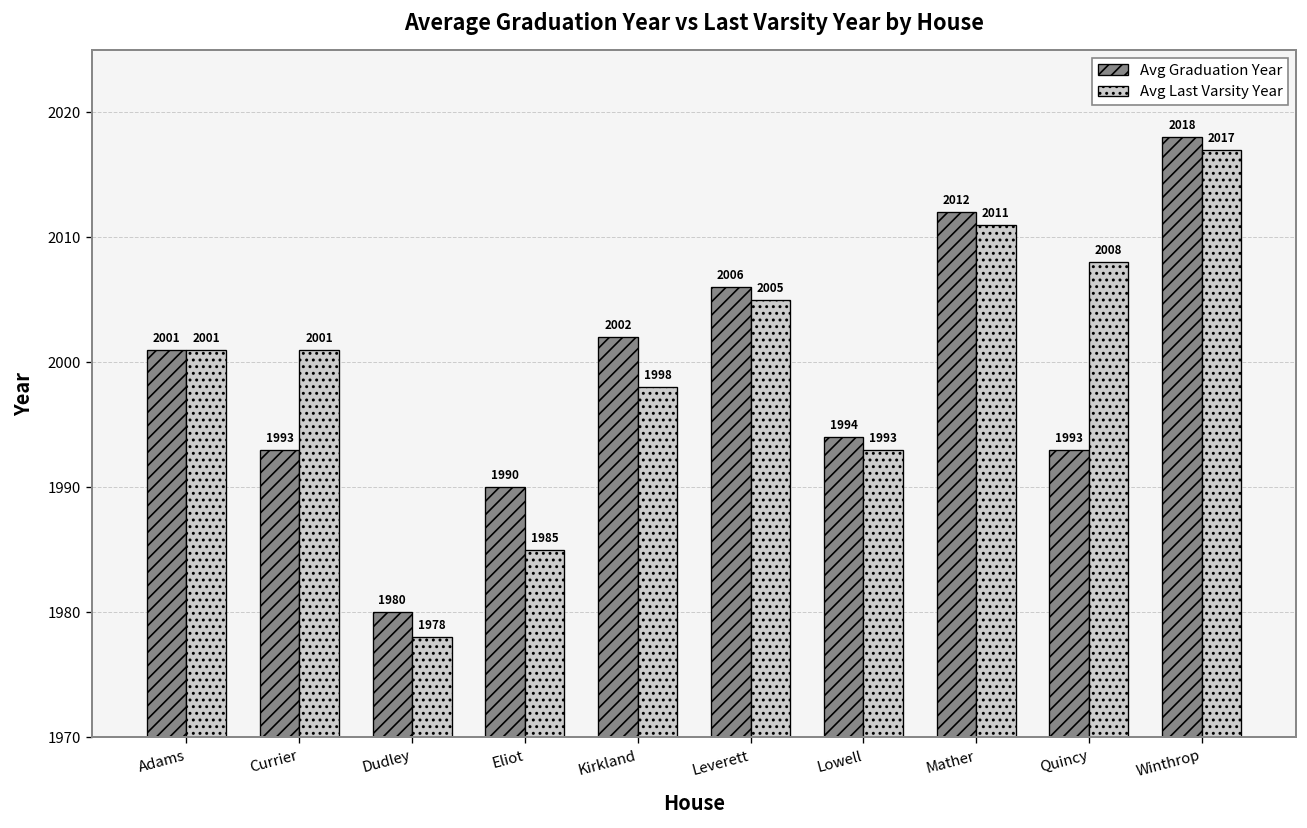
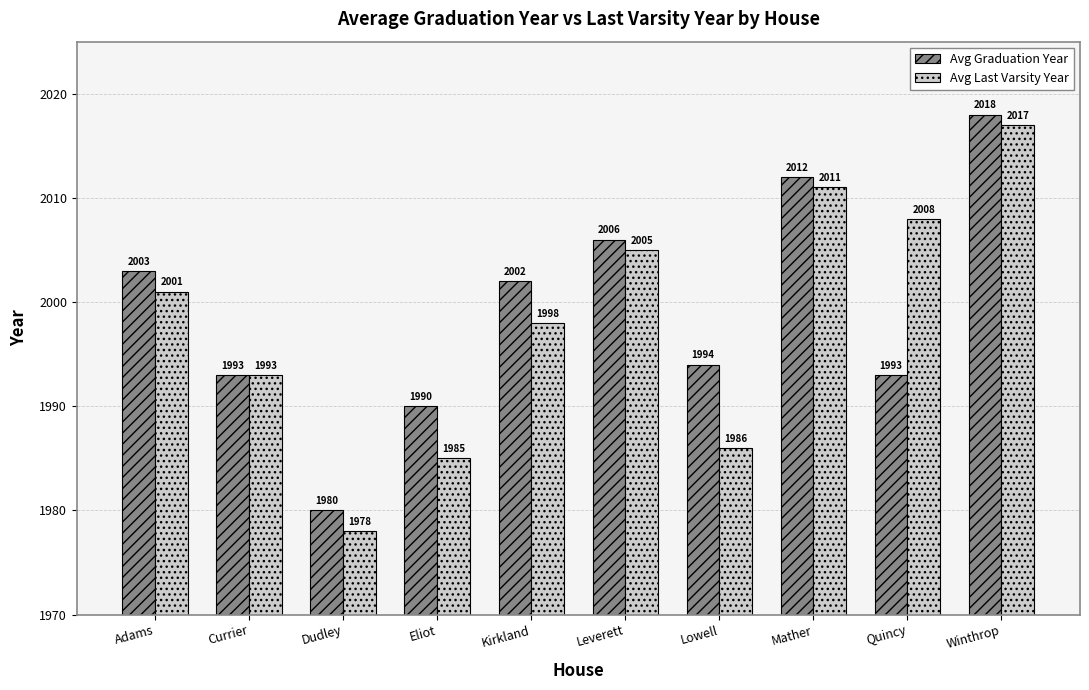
  {
    "Avg Graduation Year": {
-     "Adams": 2001,
+     "Adams": 2003,
      "Currier": 1993,
      "Dudley": 1980,
      "Eliot": 1990,
      "Kirkland": 2002,
      "Leverett": 2006,
      "Lowell": 1994,
      "Mather": 2012,
      "Quincy": 1993,
      "Winthrop": 2018
    },
    "Avg Last Varsity Year": {
      "Adams": 2001,
-     "Currier": 2001,
+     "Currier": 1993,
      "Dudley": 1978,
      "Eliot": 1985,
      "Kirkland": 1998,
      "Leverett": 2005,
-     "Lowell": 1993,
+     "Lowell": 1986,
      "Mather": 2011,
      "Quincy": 2008,
      "Winthrop": 2017
    }
  }
